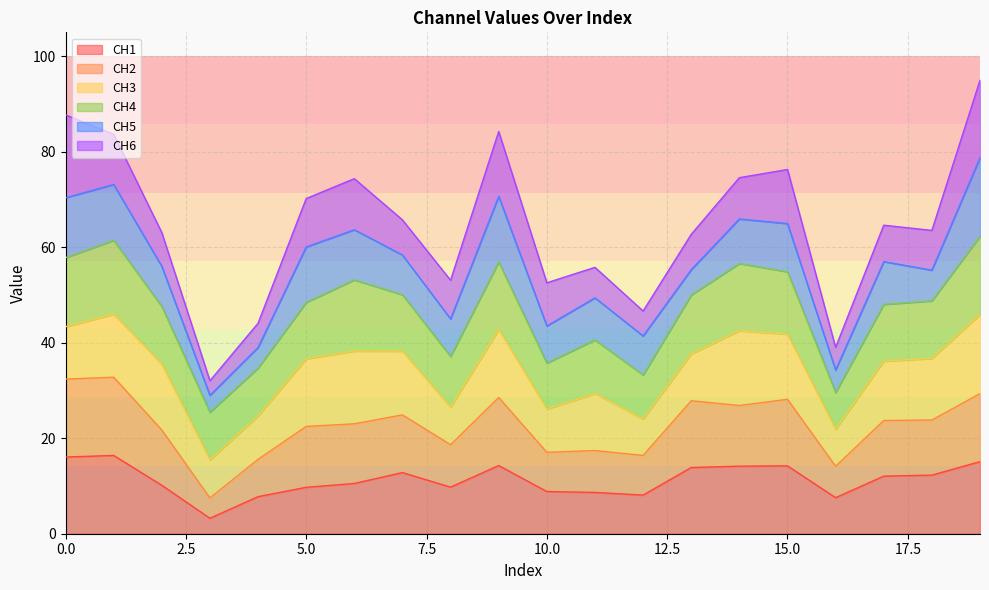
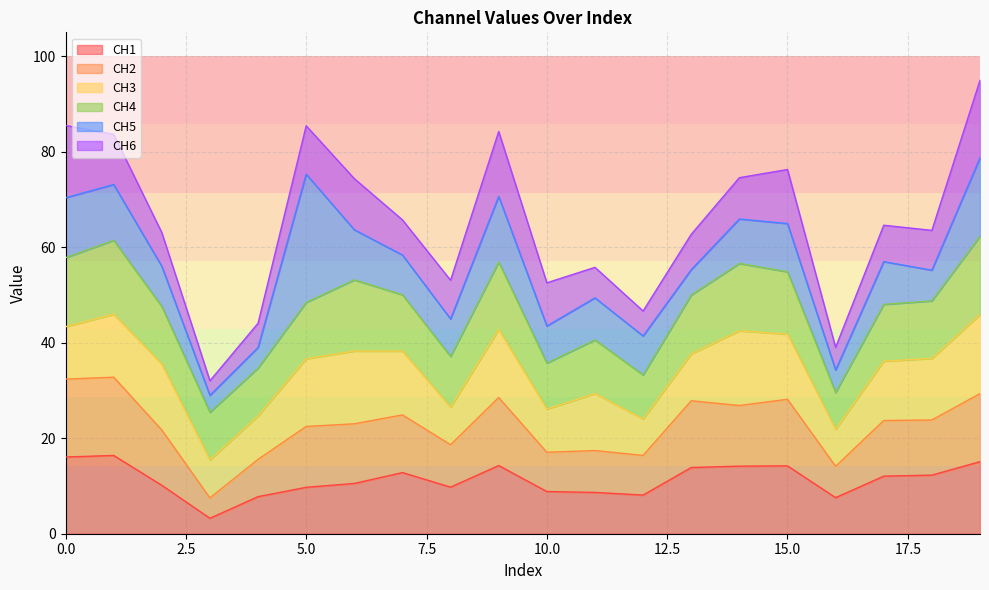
  {
    "CH4": {
      "0.0": 14,
      "5.0": 12,
      "10.0": 10,
      "15.0": 13
    },
    "CH5": {
      "0.0": 13,
-     "5.0": 12,
+     "5.0": 27,
      "10.0": 8,
      "15.0": 10
    },
    "CH6": {
-     "0.0": 17,
+     "0.0": 15,
      "5.0": 10,
      "10.0": 9,
      "15.0": 11
    }
  }
